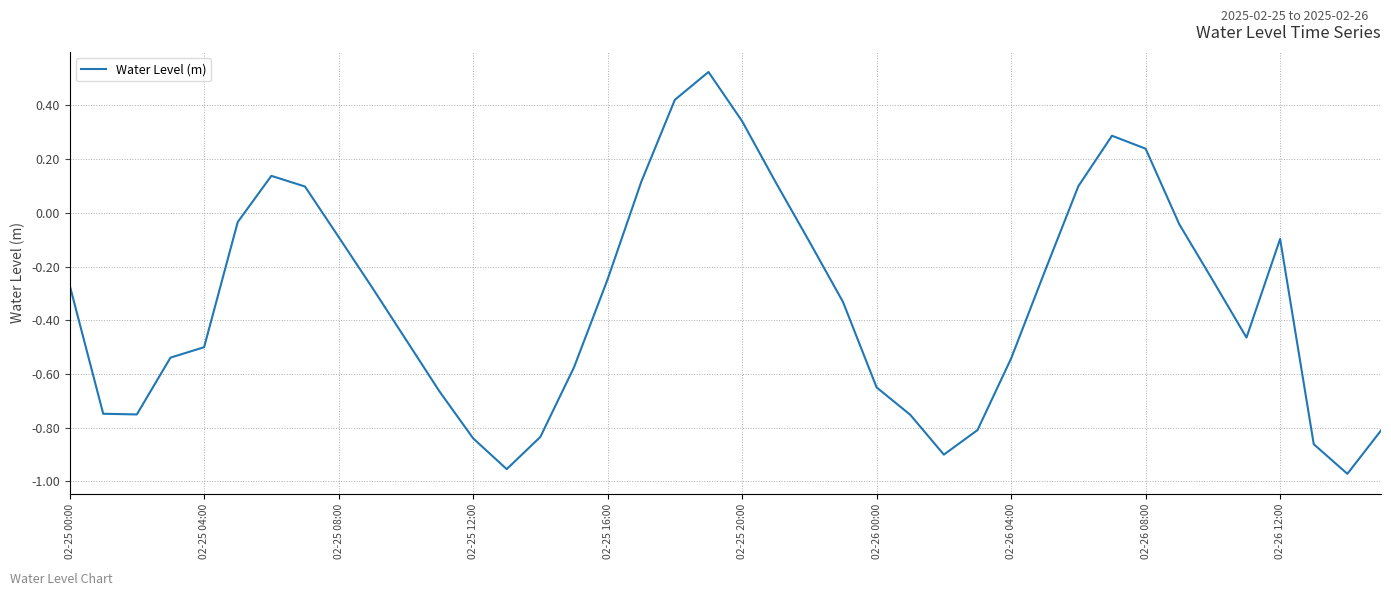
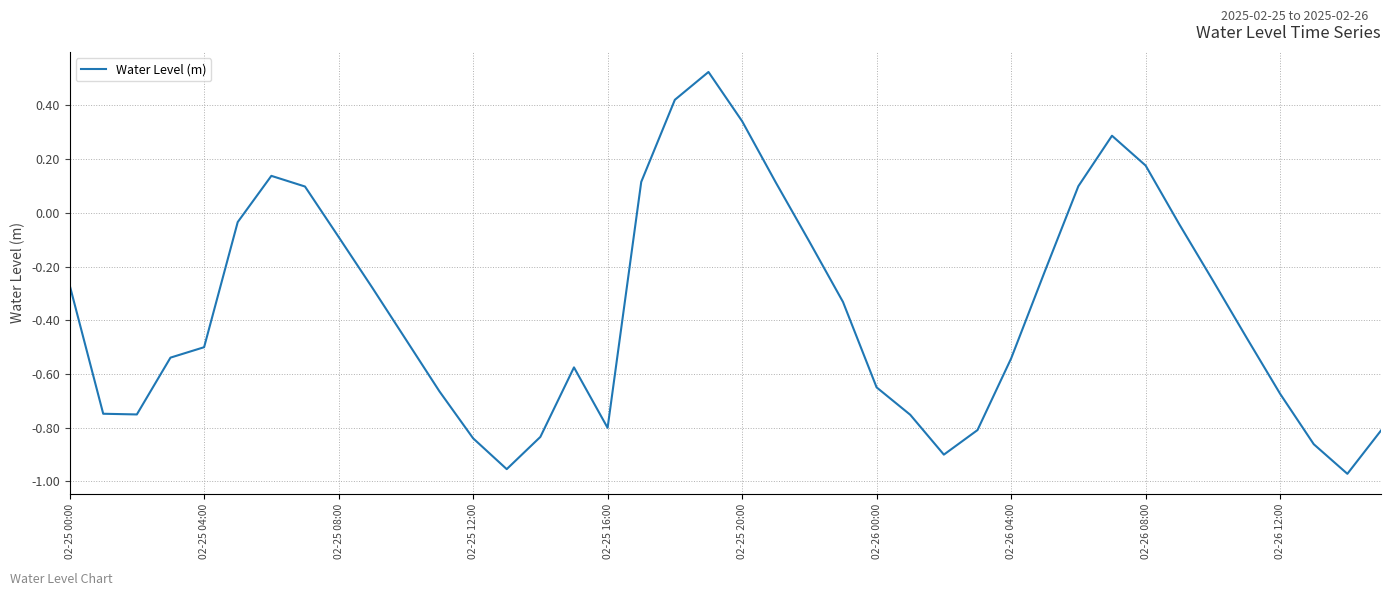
  {
    "02-25 00:00": -0.27,
    "02-25 04:00": -0.50,
    "02-25 08:00": -0.09,
    "02-25 12:00": -0.84,
-   "02-25 16:00": -0.25,
+   "02-25 16:00": -0.80,
    "02-25 20:00": 0.34,
    "02-26 00:00": -0.65,
    "02-26 04:00": -0.54,
-   "02-26 08:00": 0.24,
-   "02-26 12:00": -0.10
+   "02-26 08:00": 0.18,
+   "02-26 12:00": -0.67
  }
